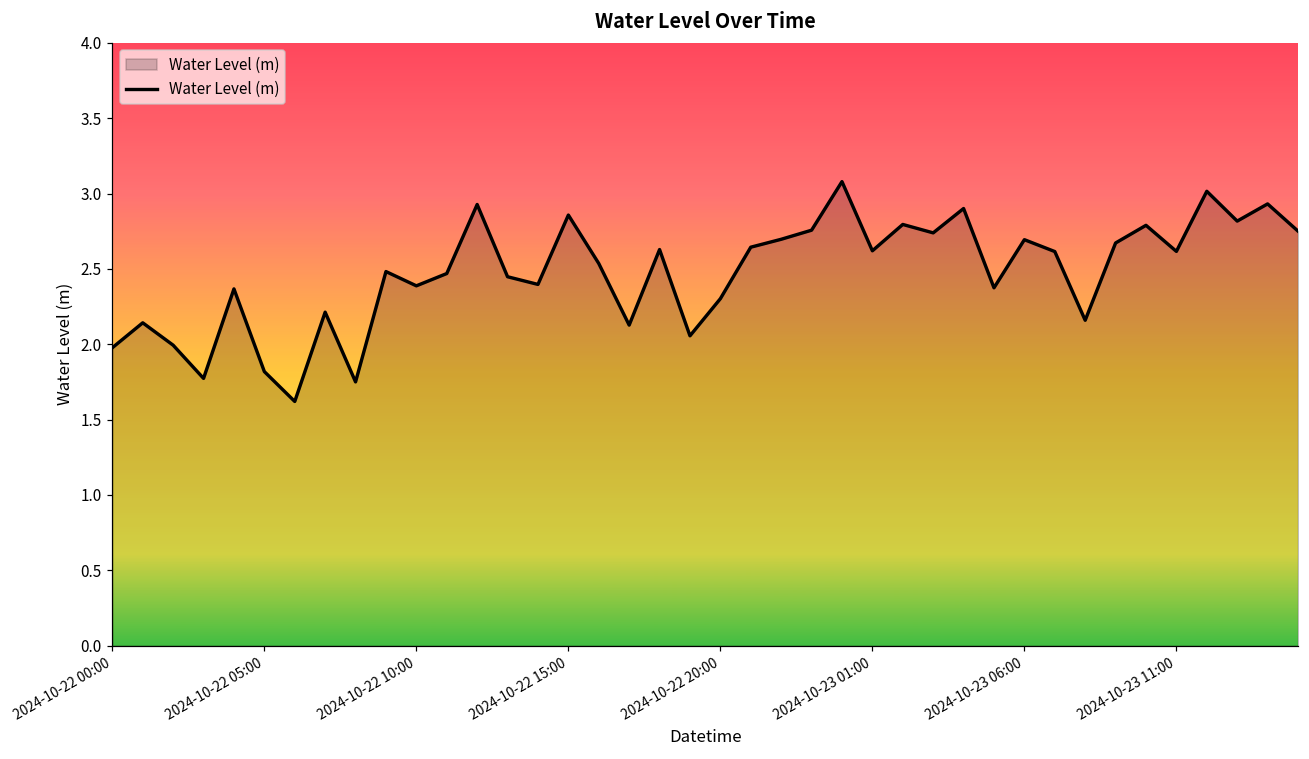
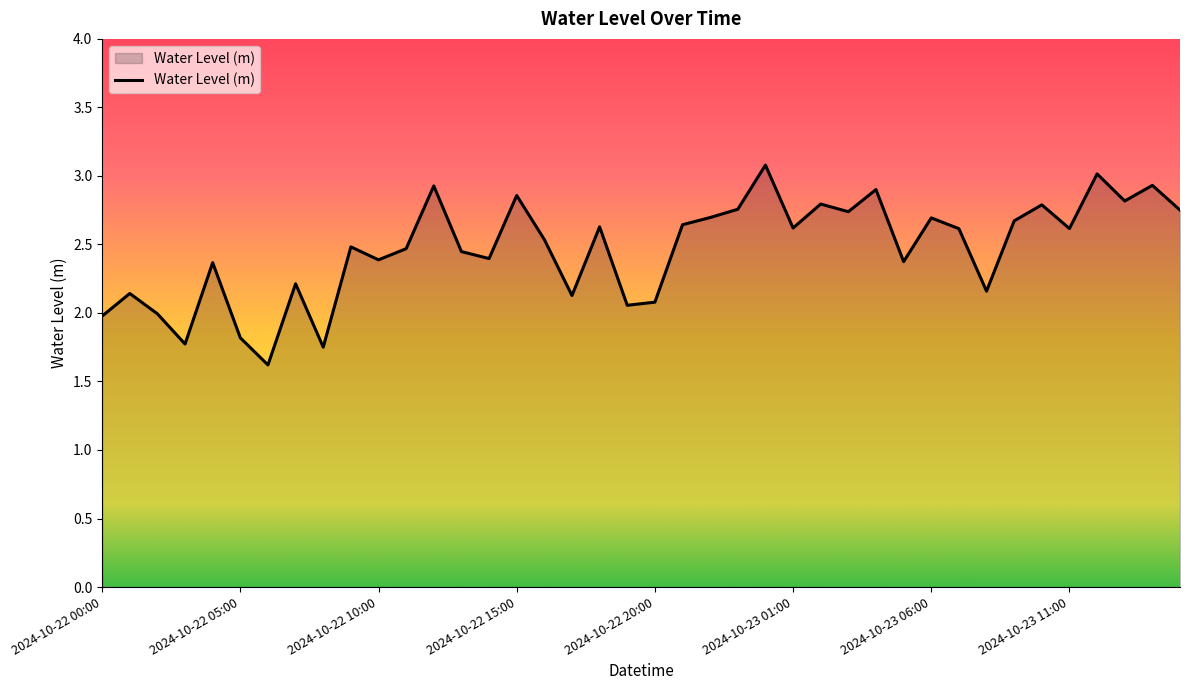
  {
    "2024-10-22 00:00": 1.98,
    "2024-10-22 05:00": 1.82,
    "2024-10-22 10:00": 2.39,
    "2024-10-22 15:00": 2.86,
-   "2024-10-22 20:00": 2.30,
+   "2024-10-22 20:00": 2.08,
    "2024-10-23 01:00": 2.62,
    "2024-10-23 06:00": 2.69,
    "2024-10-23 11:00": 2.62
  }
